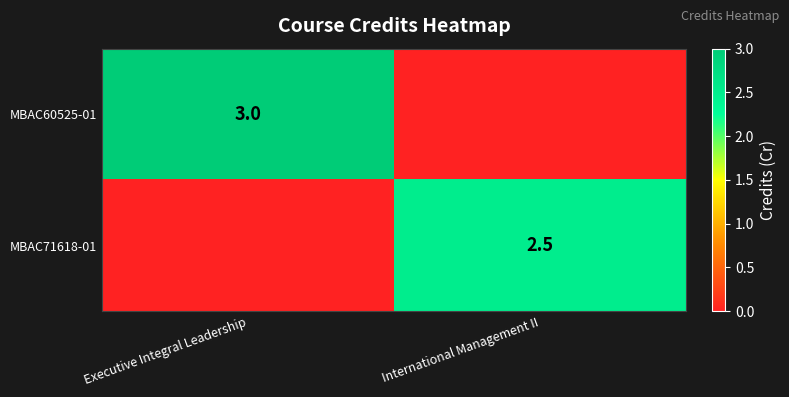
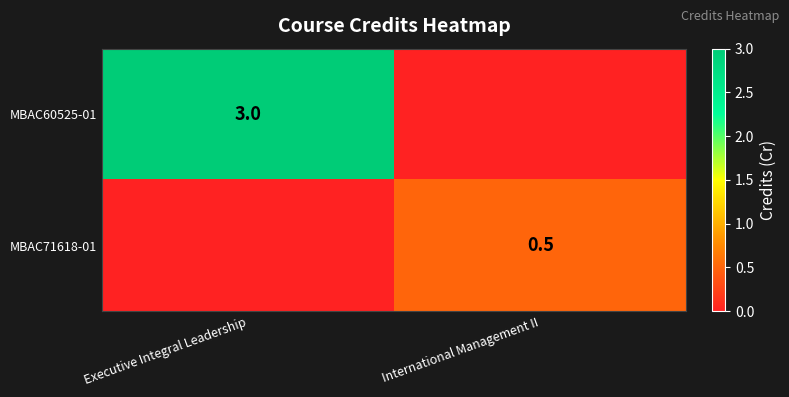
  {
    "MBAC60525-01": {
      "Executive Integral Leadership": 3.0
    },
    "MBAC71618-01": {
-     "International Management II": 2.5
+     "International Management II": 0.5
    }
  }
